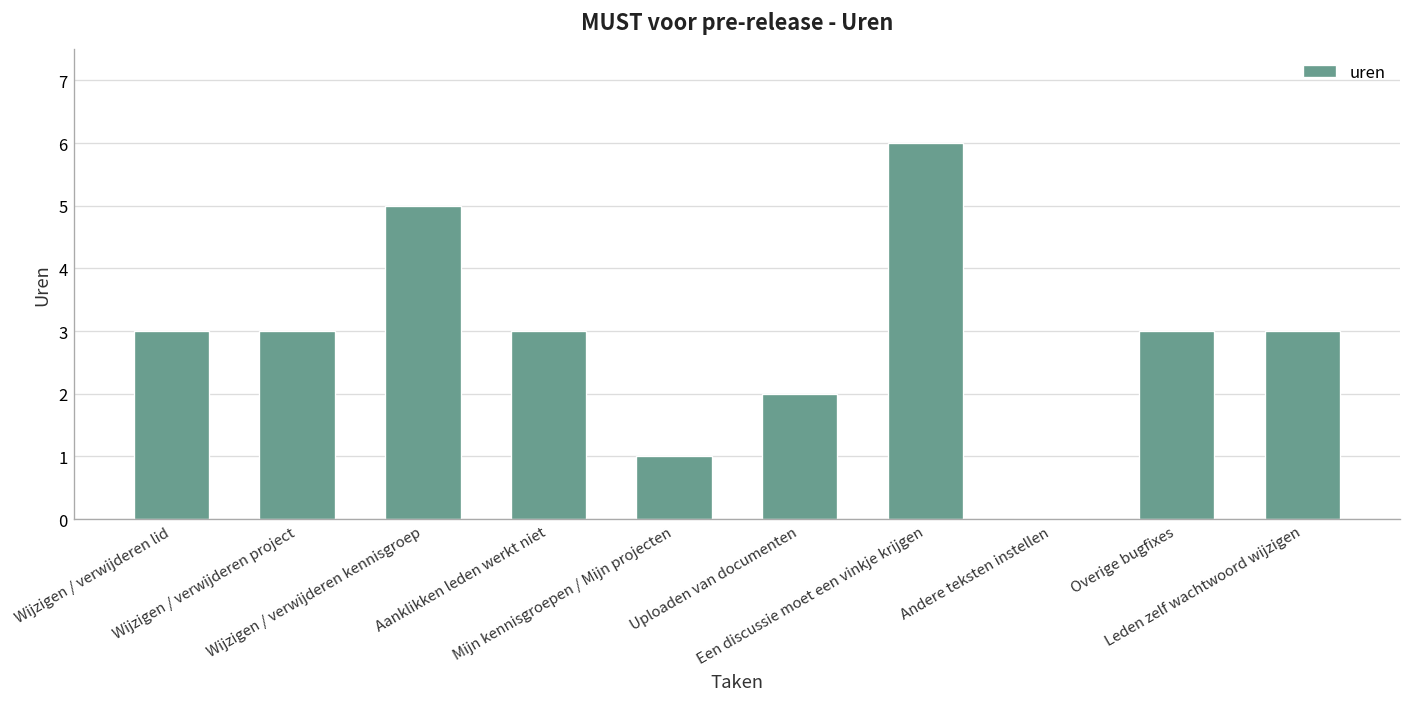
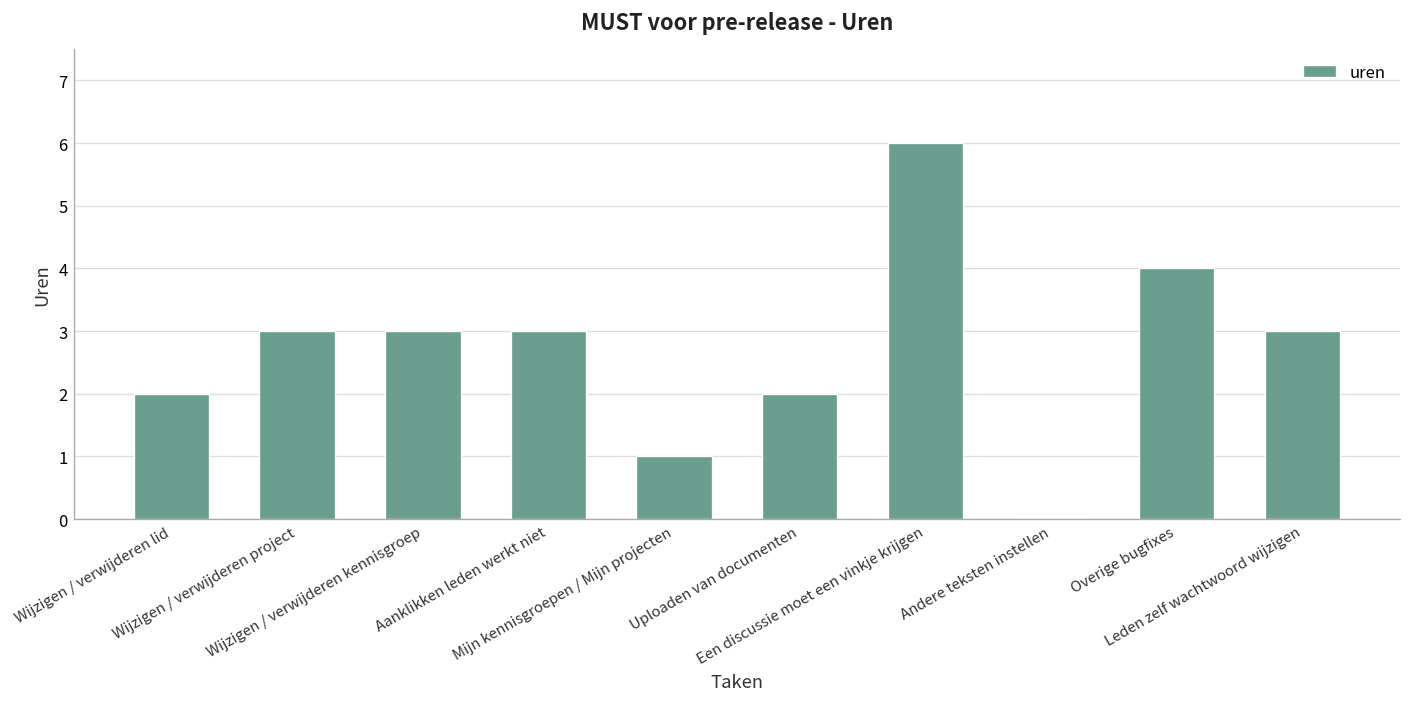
  {
-   "Wijzigen / verwijderen lid": 3,
+   "Wijzigen / verwijderen lid": 2,
    "Wijzigen / verwijderen project": 3,
-   "Wijzigen / verwijderen kennisgroep": 5,
+   "Wijzigen / verwijderen kennisgroep": 3,
    "Aanklikken leden werkt niet": 3,
    "Mijn kennisgroepen / Mijn projecten": 1,
    "Uploaden van documenten": 2,
    "Een discussie moet een vinkje krijgen": 6,
    "Andere teksten instellen": 0,
-   "Overige bugfixes": 3,
+   "Overige bugfixes": 4,
    "Leden zelf wachtwoord wijzigen": 3
  }
